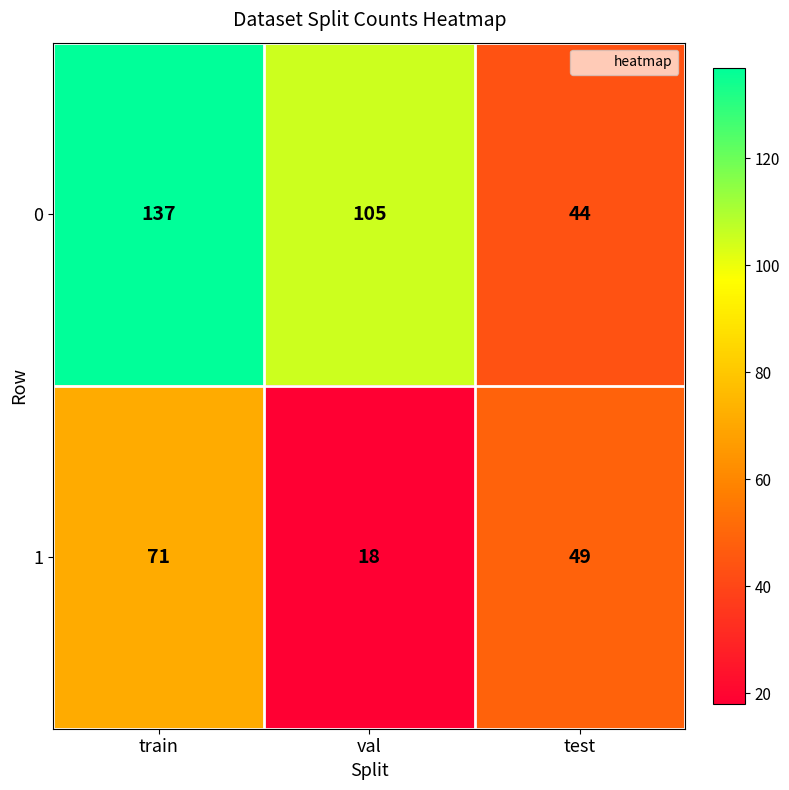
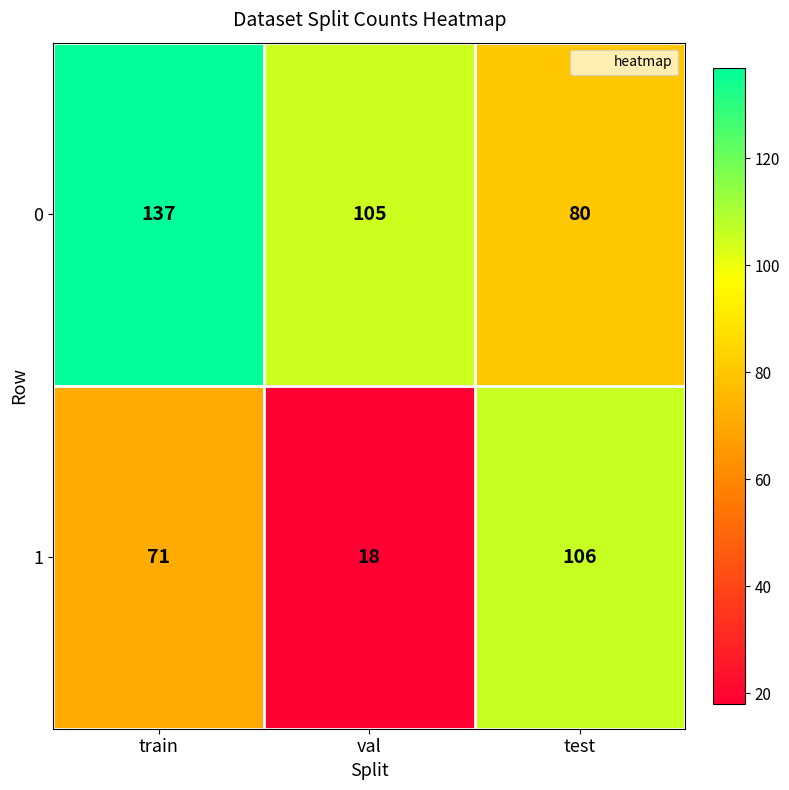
  {
    "0": {
      "train": 137,
      "val": 105,
-     "test": 44
+     "test": 80
    },
    "1": {
      "train": 71,
      "val": 18,
-     "test": 49
+     "test": 106
    }
  }
